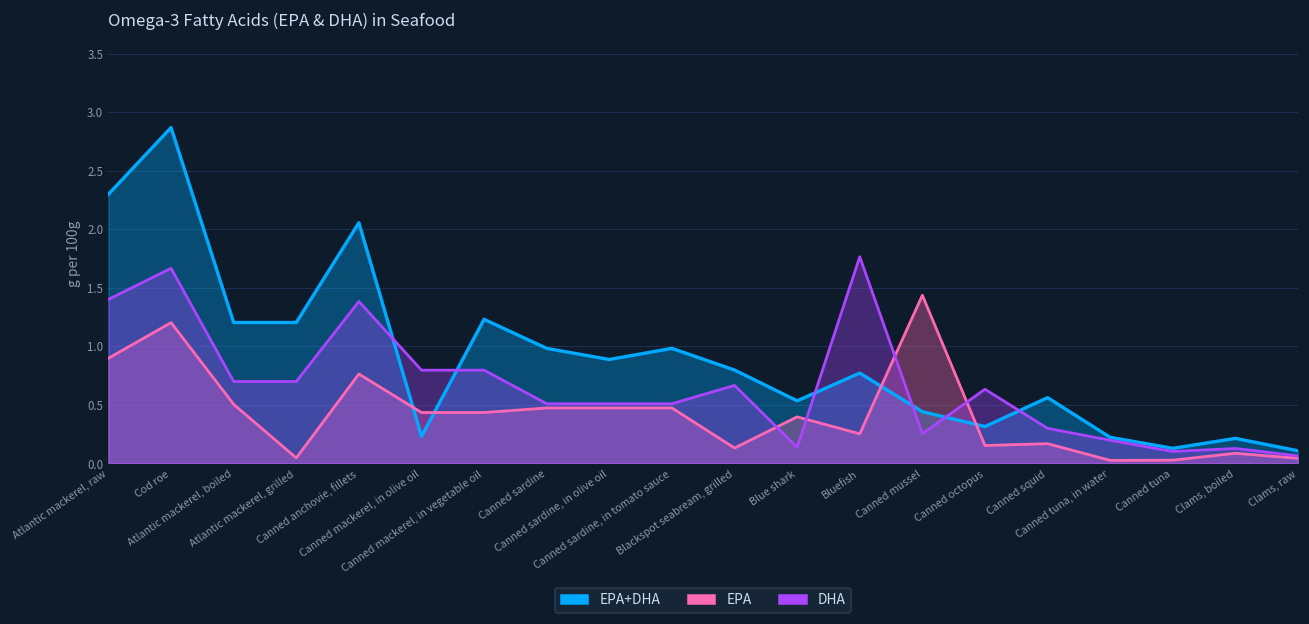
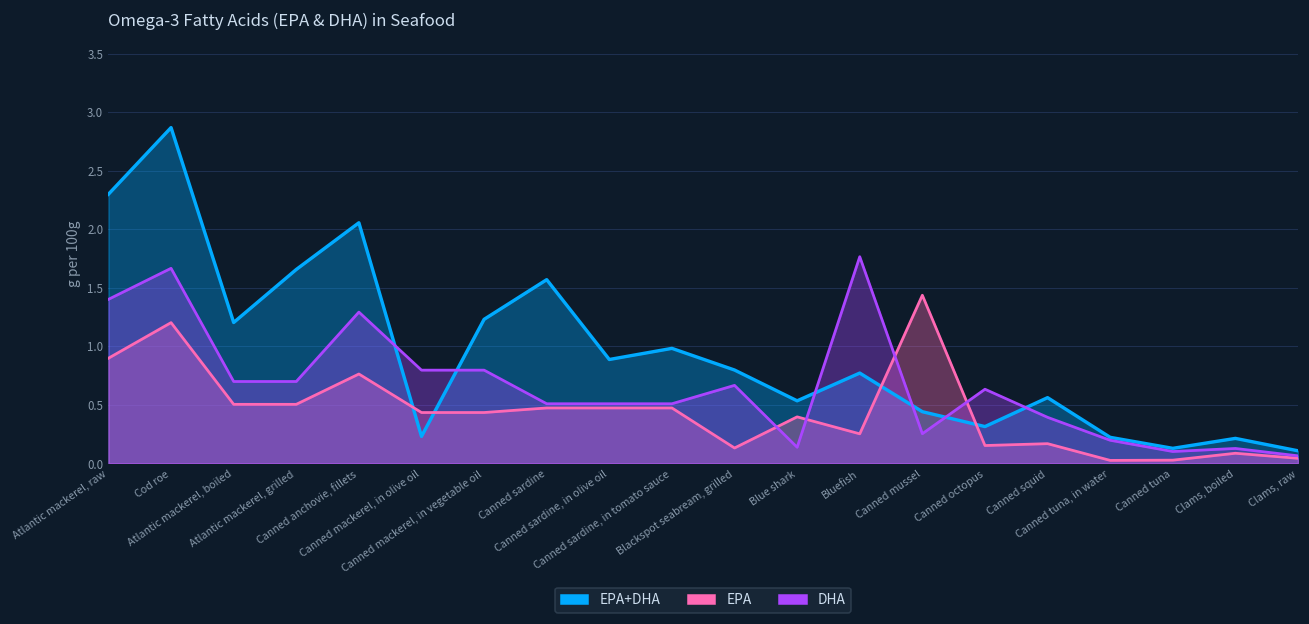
  {
    "EPA+DHA": {
      "Atlantic mackerel, raw": 2.30,
      "Cod roe": 2.87,
      "Atlantic mackerel, boiled": 1.20,
-     "Atlantic mackerel, grilled": 1.20,
+     "Atlantic mackerel, grilled": 1.66,
      "Canned anchovie, fillets": 2.06,
      "Canned mackerel, in olive oil": 0.23,
      "Canned mackerel, in vegetable oil": 1.23,
-     "Canned sardine": 0.98,
+     "Canned sardine": 1.57,
      "Canned sardine, in olive oil": 0.89,
      "Canned sardine, in tomato sauce": 0.98,
      "Blackspot seabream, grilled": 0.80,
      "Blue shark": 0.53,
      "Bluefish": 0.77,
      "Canned mussel": 0.44,
      "Canned octopus": 0.31,
      "Canned squid": 0.56,
      "Canned tuna, in water": 0.22,
      "Canned tuna": 0.13,
      "Clams, boiled": 0.21,
      "Clams, raw": 0.11
    },
    "EPA": {
      "Atlantic mackerel, raw": 0.90,
      "Cod roe": 1.20,
      "Atlantic mackerel, boiled": 0.50,
-     "Atlantic mackerel, grilled": 0.05,
+     "Atlantic mackerel, grilled": 0.50,
      "Canned anchovie, fillets": 0.76,
      "Canned mackerel, in olive oil": 0.43,
      "Canned mackerel, in vegetable oil": 0.43,
      "Canned sardine": 0.47,
      "Canned sardine, in olive oil": 0.47,
      "Canned sardine, in tomato sauce": 0.47,
      "Blackspot seabream, grilled": 0.13,
      "Blue shark": 0.40,
      "Bluefish": 0.25,
      "Canned mussel": 1.44,
      "Canned octopus": 0.15,
      "Canned squid": 0.17,
      "Canned tuna, in water": 0.03,
      "Canned tuna": 0.03,
      "Clams, boiled": 0.09
    },
    "DHA": {
      "Atlantic mackerel, raw": 1.40,
      "Cod roe": 1.67,
      "Atlantic mackerel, boiled": 0.70,
      "Atlantic mackerel, grilled": 0.70,
-     "Canned anchovie, fillets": 1.38,
+     "Canned anchovie, fillets": 1.29,
      "Canned mackerel, in olive oil": 0.80,
      "Canned mackerel, in vegetable oil": 0.80,
      "Canned sardine": 0.51,
      "Canned sardine, in olive oil": 0.51,
      "Canned sardine, in tomato sauce": 0.51,
      "Blackspot seabream, grilled": 0.67,
      "Blue shark": 0.14,
      "Bluefish": 1.77,
      "Canned mussel": 0.25,
      "Canned octopus": 0.63,
-     "Canned squid": 0.30,
+     "Canned squid": 0.39,
      "Canned tuna, in water": 0.20,
      "Canned tuna": 0.10,
      "Clams, boiled": 0.13
    }
  }
